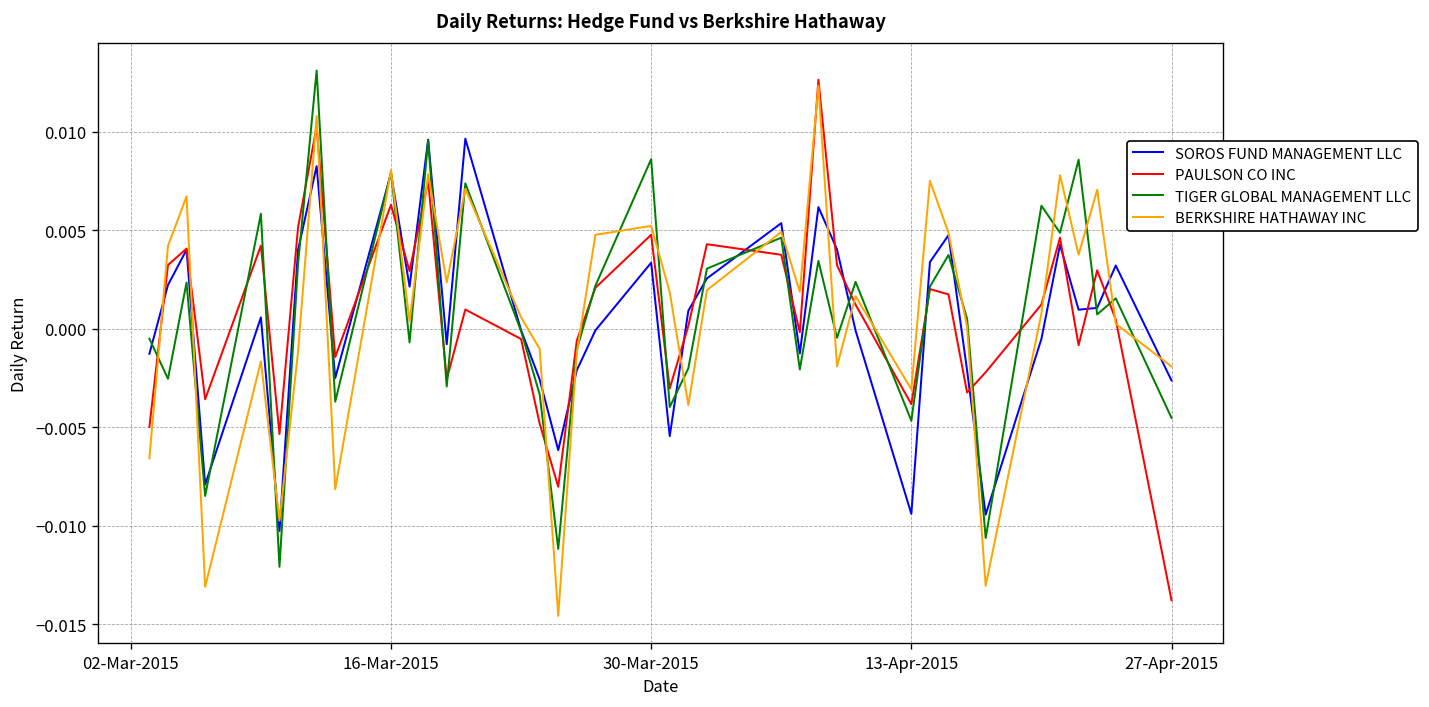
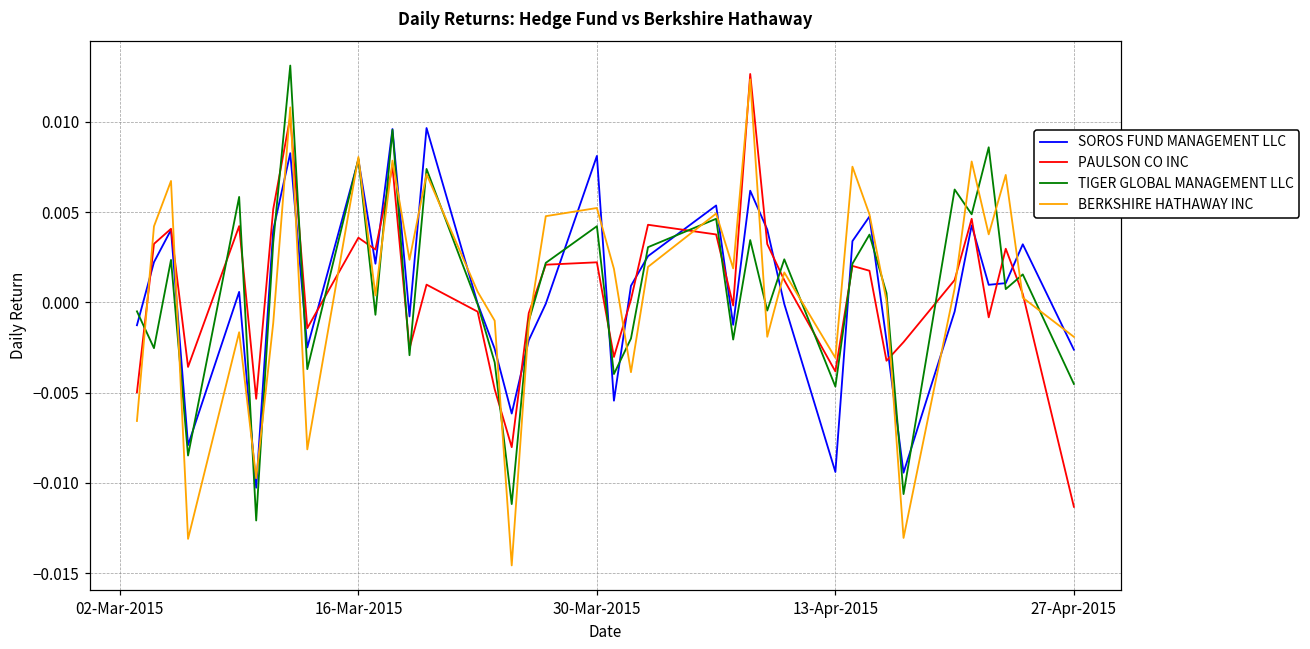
  {
    "SOROS FUND MANAGEMENT LLC": {
-     "30-Mar-2015": 0.0034,
+     "30-Mar-2015": 0.0081,
      "13-Apr-2015": -0.0094,
      "27-Apr-2015": -0.0026
    },
    "PAULSON CO INC": {
-     "16-Mar-2015": 0.0063,
-     "30-Mar-2015": 0.0048,
+     "16-Mar-2015": 0.0036,
+     "30-Mar-2015": 0.0022,
      "13-Apr-2015": -0.0038,
-     "27-Apr-2015": -0.0138
+     "27-Apr-2015": -0.0113
    },
    "TIGER GLOBAL MANAGEMENT LLC": {
-     "30-Mar-2015": 0.0086,
+     "30-Mar-2015": 0.0042,
      "13-Apr-2015": -0.0047,
      "27-Apr-2015": -0.0045
    },
    "BERKSHIRE HATHAWAY INC": {
      "30-Mar-2015": 0.0052,
      "13-Apr-2015": -0.0031,
      "27-Apr-2015": -0.0019
    }
  }
